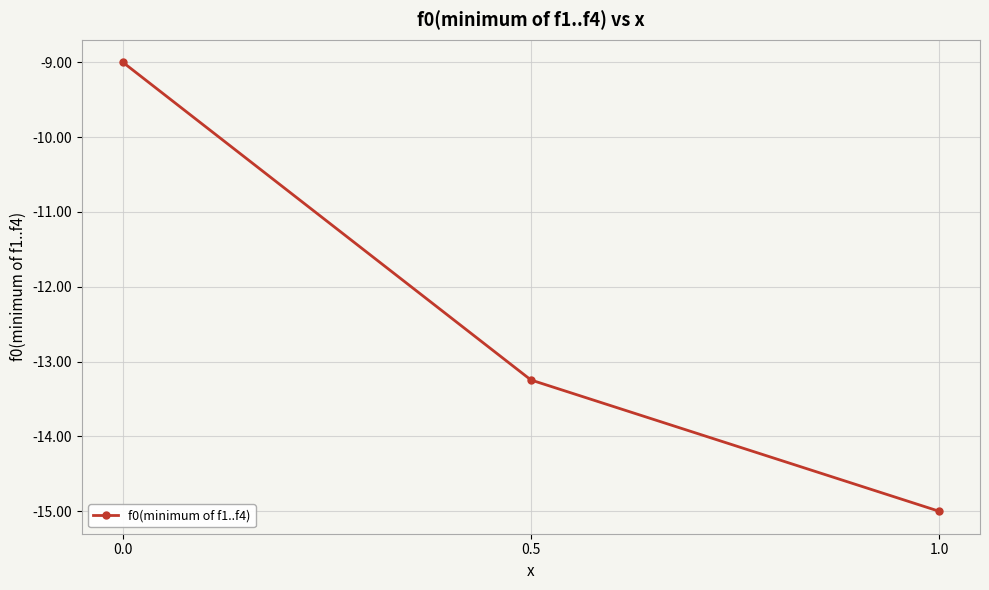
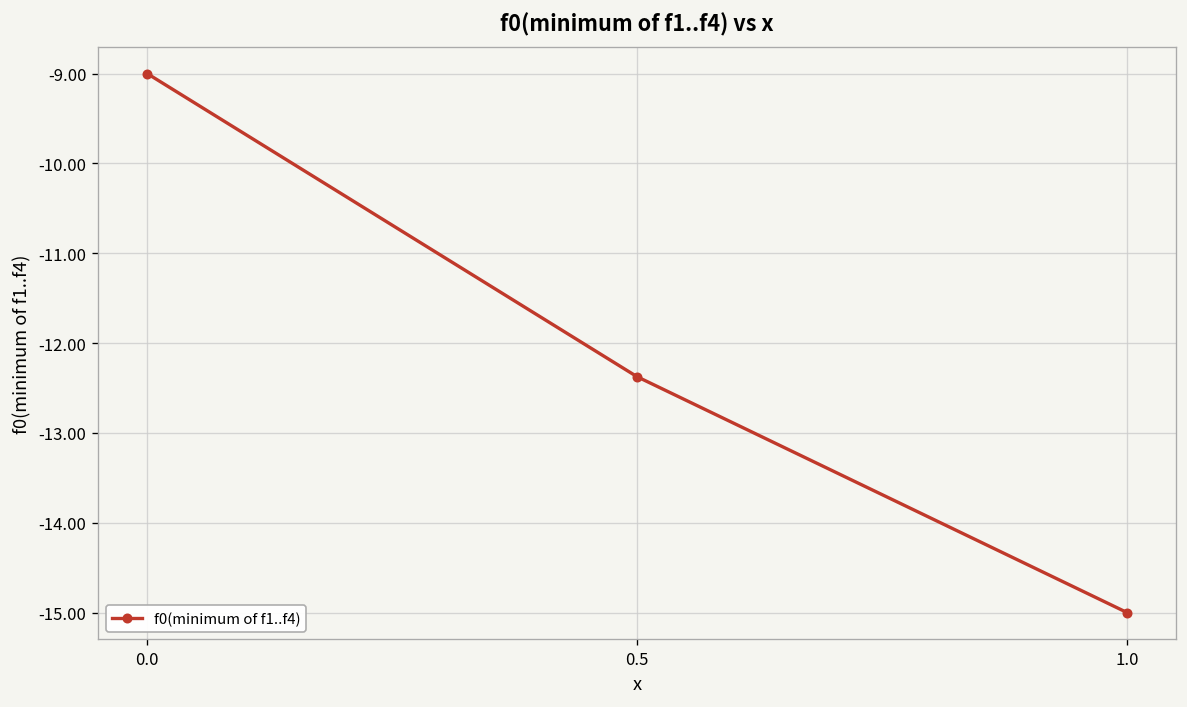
  {
    "0.0": -9.0,
-   "0.5": -13.2,
+   "0.5": -12.4,
    "1.0": -15.0
  }
